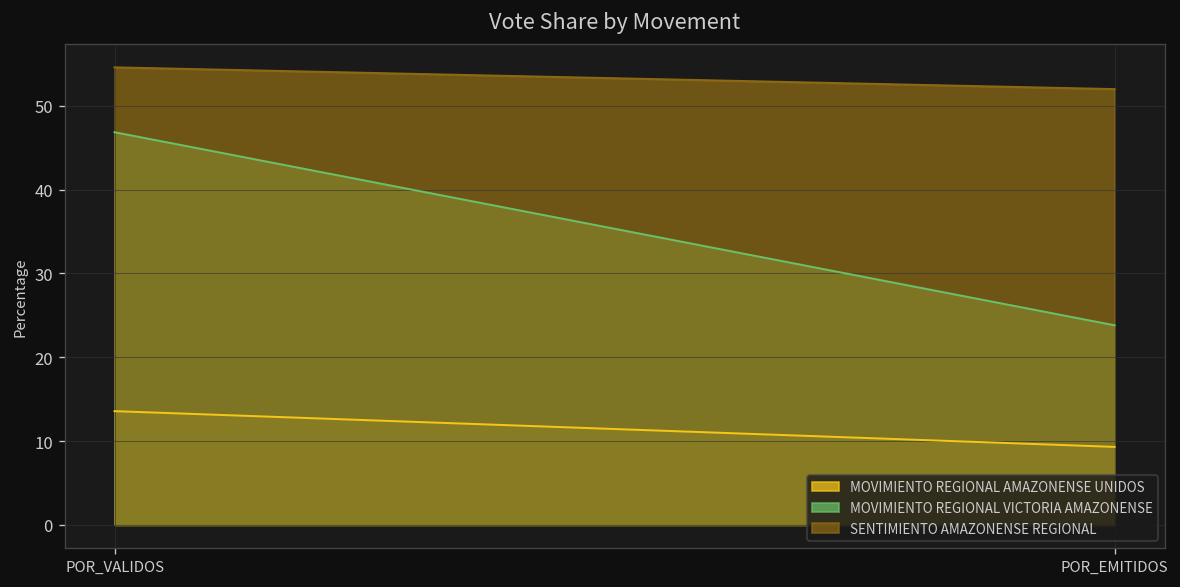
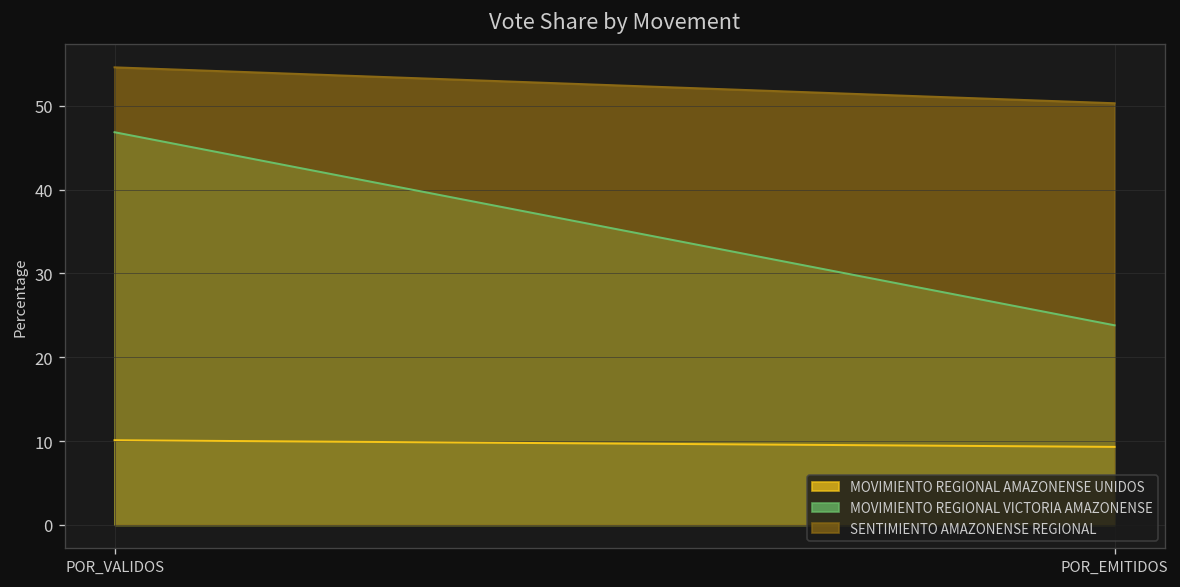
  {
    "MOVIMIENTO REGIONAL AMAZONENSE UNIDOS": {
-     "POR_VALIDOS": 14,
+     "POR_VALIDOS": 10,
      "POR_EMITIDOS": 9
    },
    "MOVIMIENTO REGIONAL VICTORIA AMAZONENSE": {
      "POR_VALIDOS": 47,
      "POR_EMITIDOS": 24
    },
    "SENTIMIENTO AMAZONENSE REGIONAL": {
      "POR_VALIDOS": 55,
-     "POR_EMITIDOS": 52
+     "POR_EMITIDOS": 50
    }
  }
